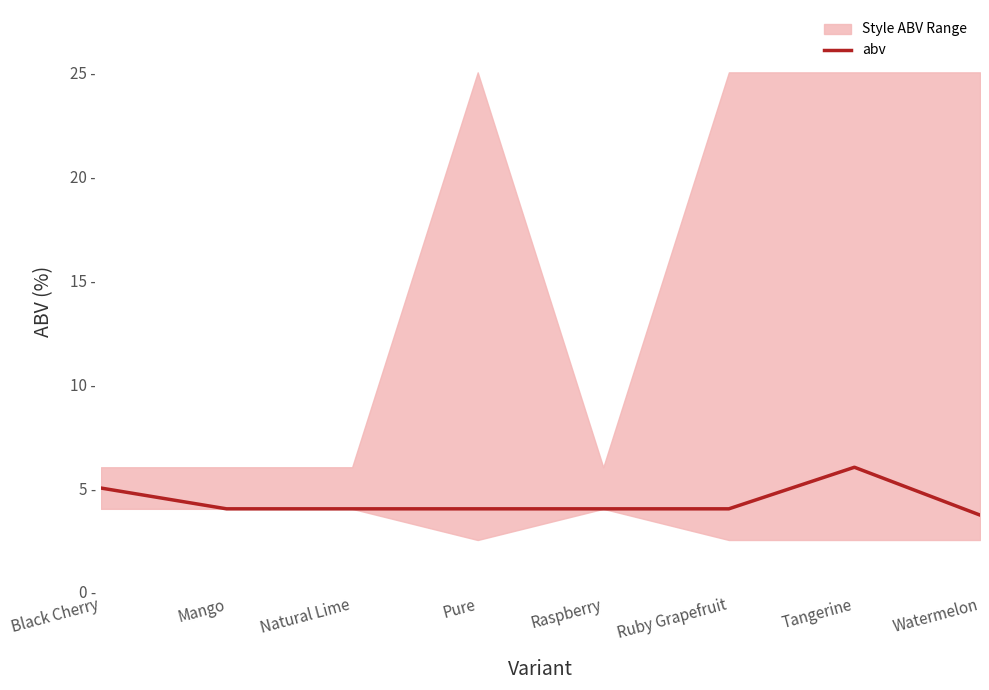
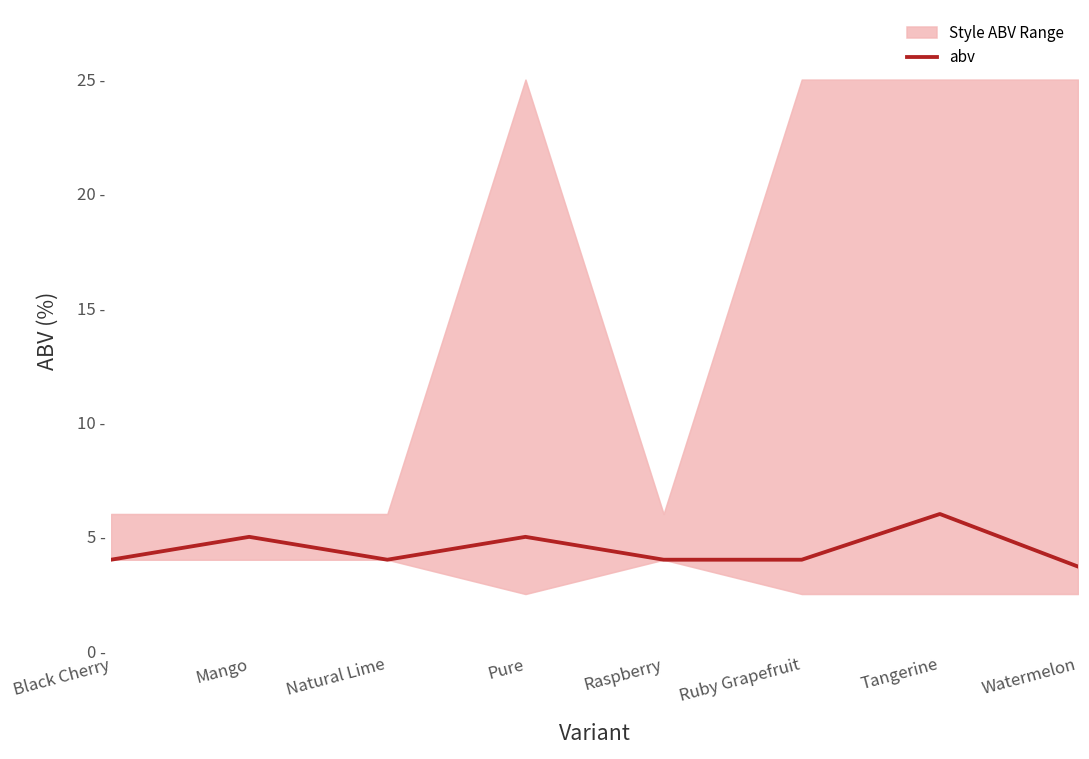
  {
    "abv": {
-     "Black Cherry": "5 -",
-     "Mango": "4 -",
+     "Black Cherry": "4 -",
+     "Mango": "5 -",
      "Natural Lime": "4 -",
-     "Pure": "4 -",
+     "Pure": "5 -",
      "Raspberry": "4 -",
      "Ruby Grapefruit": "4 -",
      "Tangerine": "6 -",
      "Watermelon": "3.7 -"
    }
  }
